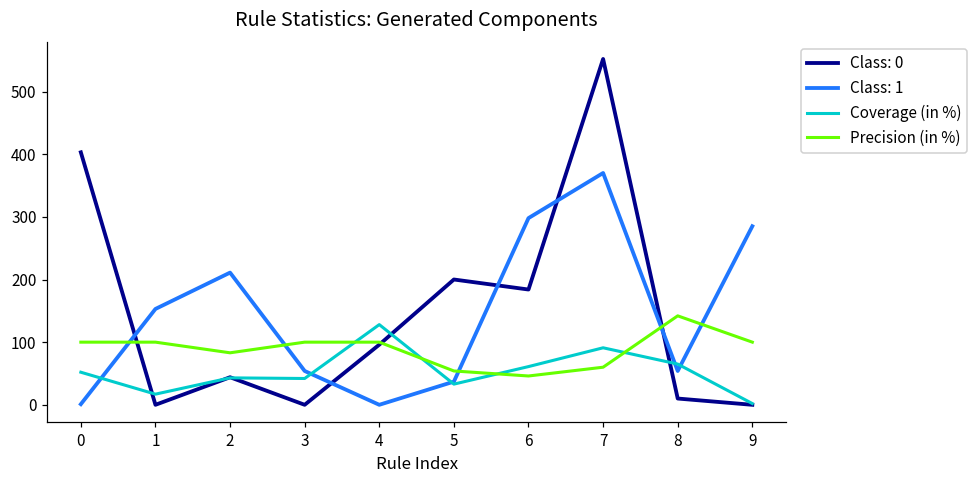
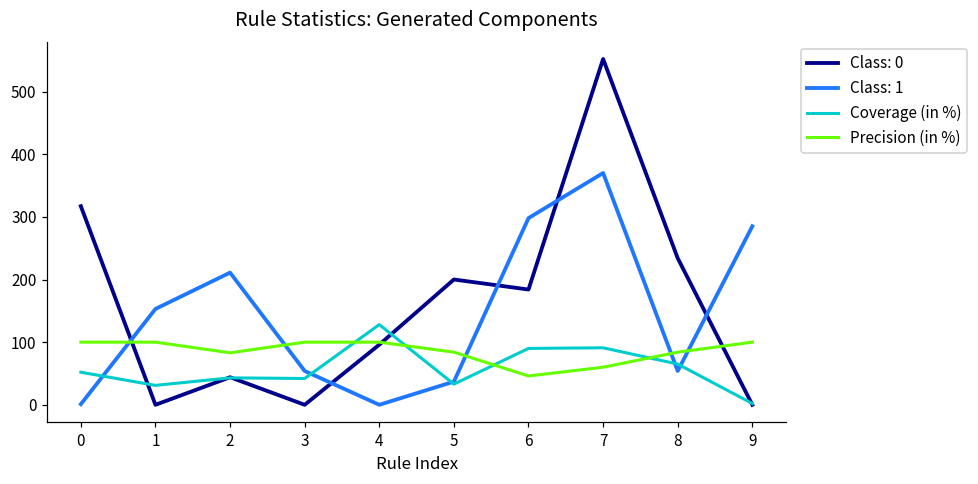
  {
    "Class: 0": {
-     "0": 400,
+     "0": 320,
      "1": 0,
      "3": 0,
      "5": 200,
      "6": 180,
      "7": 550,
-     "8": 10
+     "8": 230
    },
    "Class: 1": {
      "0": 0,
      "1": 150,
      "2": 210,
      "3": 50,
      "4": 0,
      "6": 300,
      "7": 370,
      "8": 50,
      "9": 290
    },
    "Coverage (in %)": {
      "0": 50,
-     "1": 20,
+     "1": 30,
      "3": 40,
      "4": 130,
-     "6": 60,
+     "6": 90,
      "7": 90,
      "8": 70
    },
    "Precision (in %)": {
      "0": 100,
      "1": 100,
      "2": 80,
      "3": 100,
-     "5": 50,
+     "5": 80,
      "6": 50,
      "7": 60,
-     "8": 140,
+     "8": 80,
      "9": 100
    }
  }
